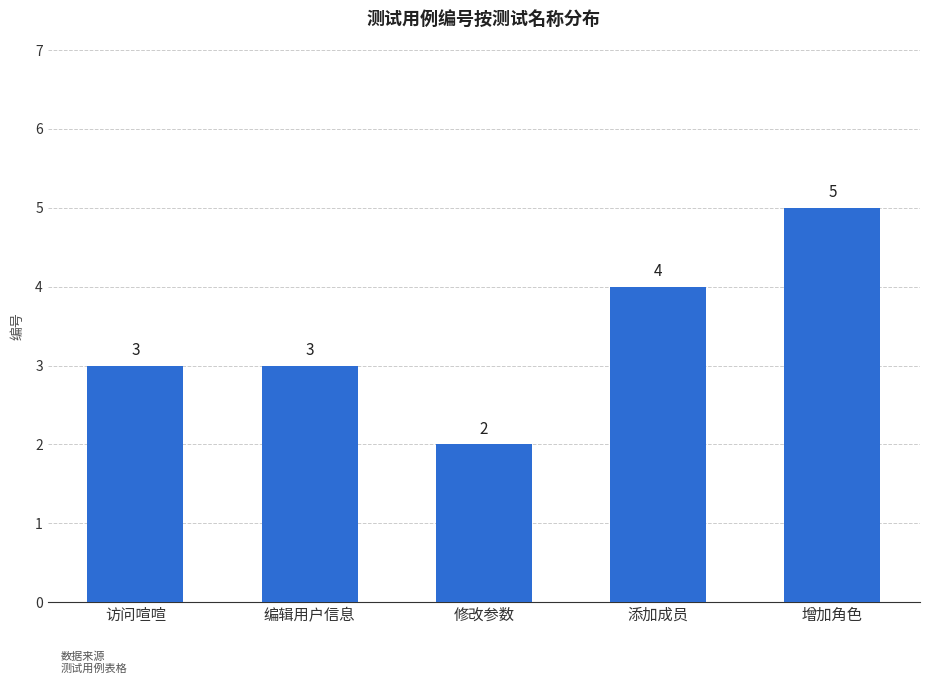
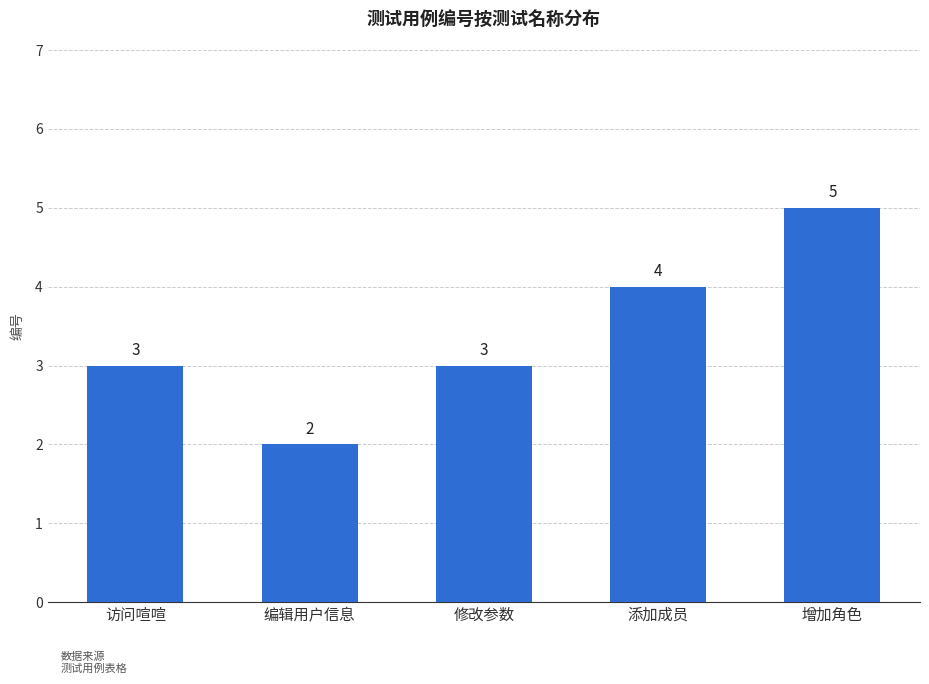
  {
    "访问喧喧": 3,
-   "编辑用户信息": 3,
-   "修改参数": 2,
+   "编辑用户信息": 2,
+   "修改参数": 3,
    "添加成员": 4,
    "增加角色": 5
  }
